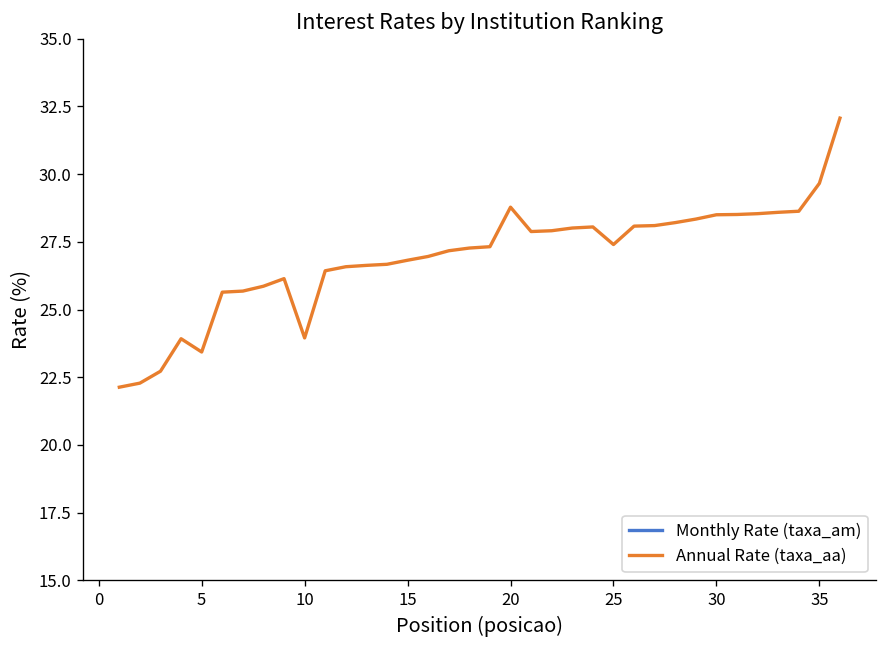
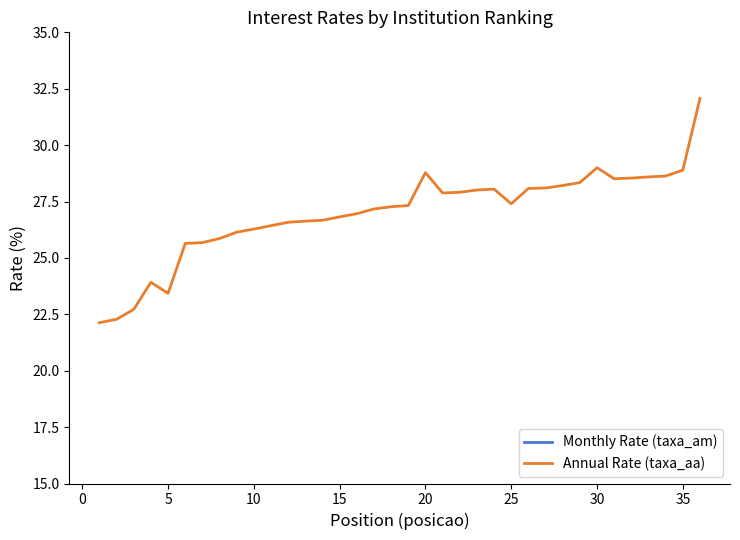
  {
    "Annual Rate (taxa_aa)": {
      "5": 23.4,
-     "10": 24.0,
+     "10": 26.3,
      "15": 26.8,
      "20": 28.8,
      "25": 27.4,
-     "30": 28.5,
-     "35": 29.7
+     "30": 29.0,
+     "35": 28.9
    }
  }
